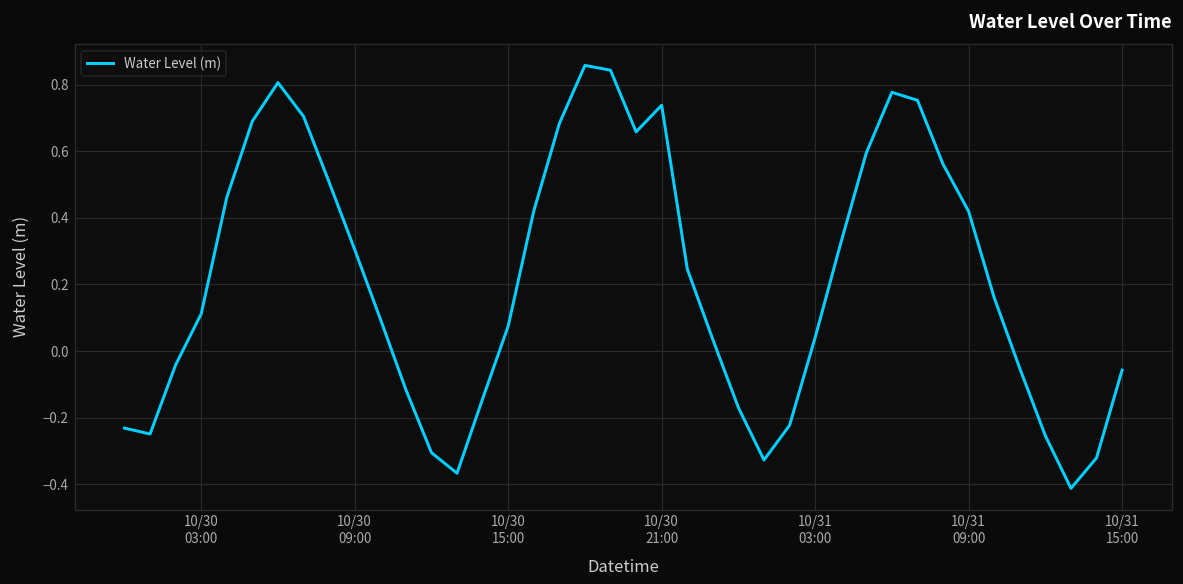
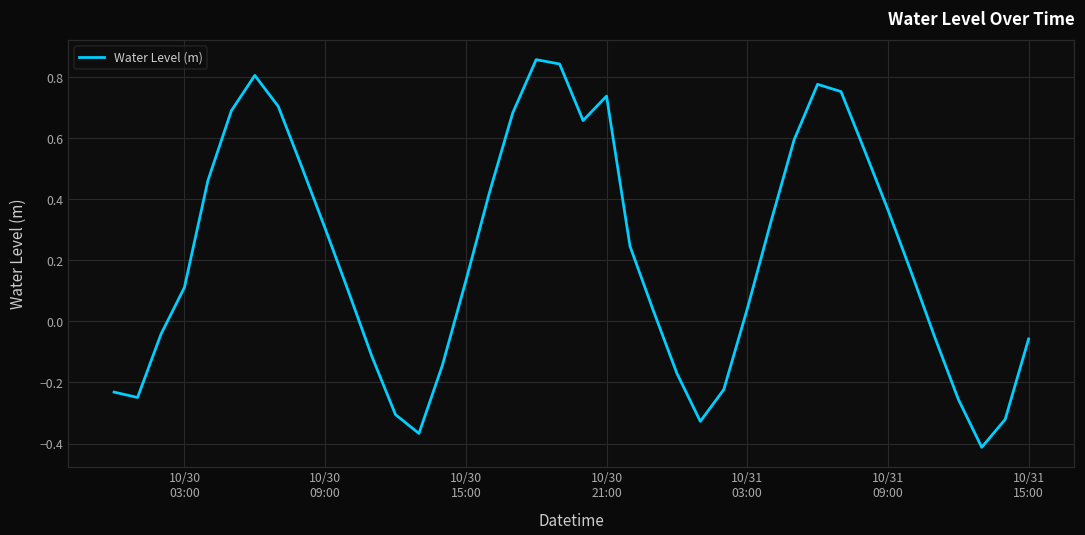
  {
    "10/30 03:00": 0.11,
    "10/30 09:00": 0.30,
-   "10/30 15:00": 0.07,
+   "10/30 15:00": 0.13,
    "10/30 21:00": 0.74,
    "10/31 03:00": 0.04,
-   "10/31 09:00": 0.42,
+   "10/31 09:00": 0.37,
    "10/31 15:00": -0.06
  }
